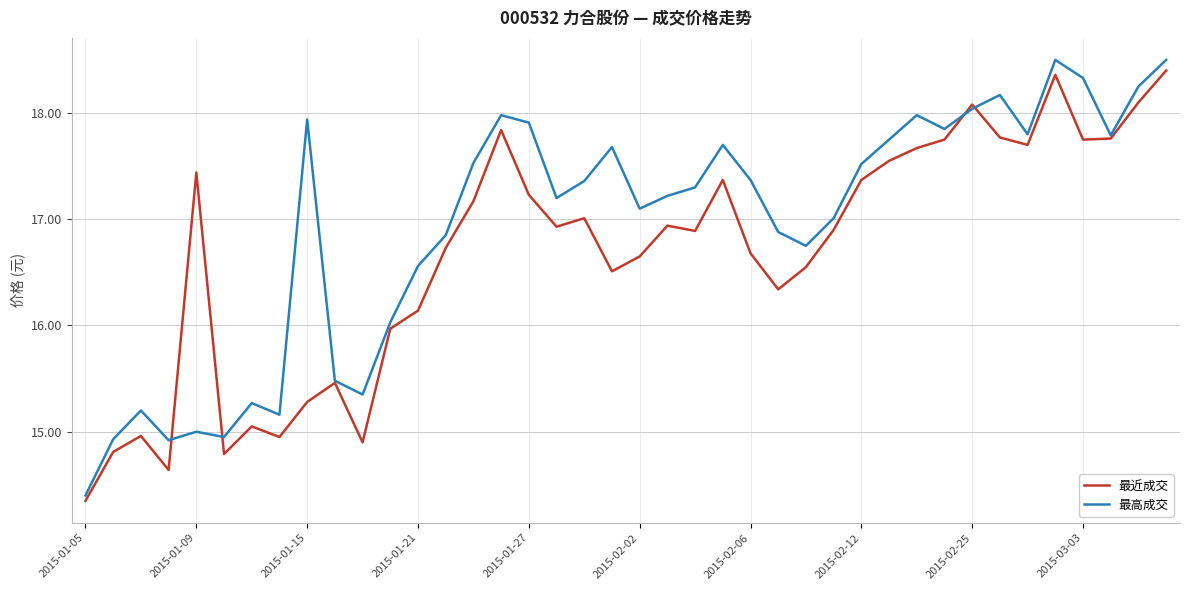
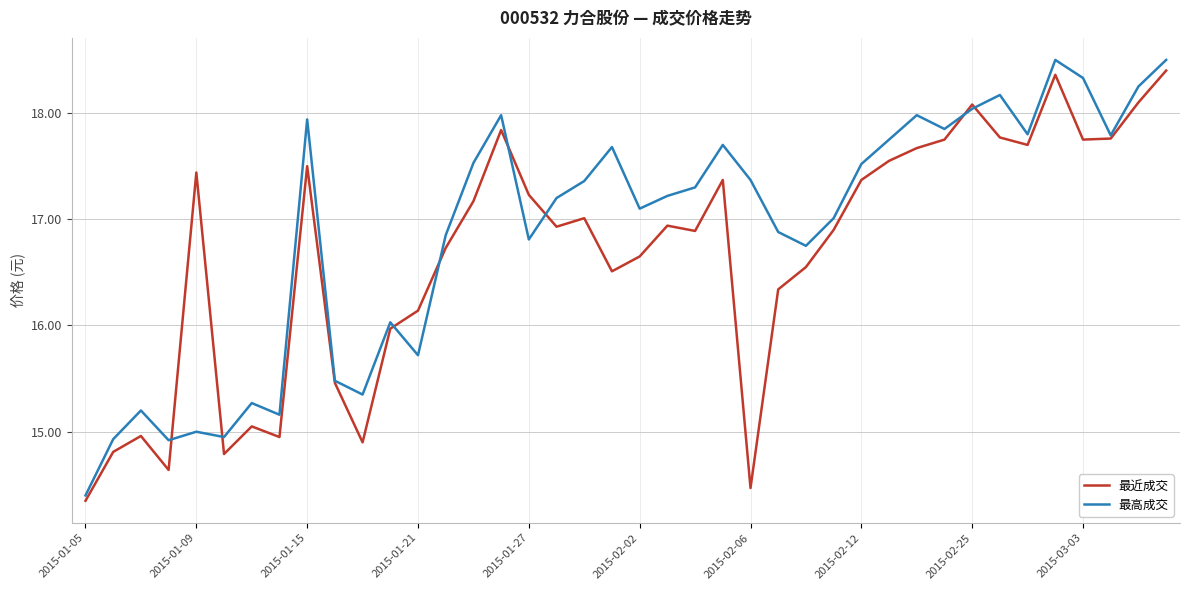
  {
    "最近成交": {
      "2015-01-05": 14.35,
      "2015-01-09": 17.44,
-     "2015-01-15": 15.28,
+     "2015-01-15": 17.50,
      "2015-01-21": 16.14,
      "2015-01-27": 17.23,
      "2015-02-02": 16.65,
-     "2015-02-06": 16.68,
+     "2015-02-06": 14.47,
      "2015-02-12": 17.37,
      "2015-02-25": 18.08,
      "2015-03-03": 17.75
    },
    "最高成交": {
      "2015-01-05": 14.40,
      "2015-01-09": 15.00,
      "2015-01-15": 17.94,
-     "2015-01-21": 16.56,
-     "2015-01-27": 17.91,
+     "2015-01-21": 15.72,
+     "2015-01-27": 16.81,
      "2015-02-02": 17.10,
      "2015-02-06": 17.37,
      "2015-02-12": 17.52,
      "2015-02-25": 18.04,
      "2015-03-03": 18.33
    }
  }
